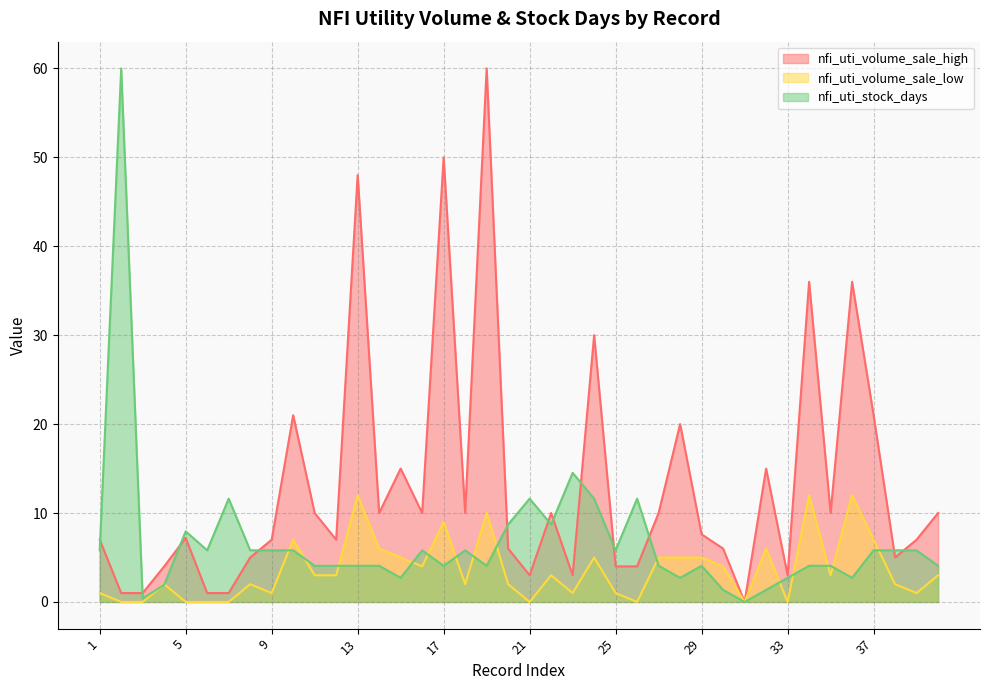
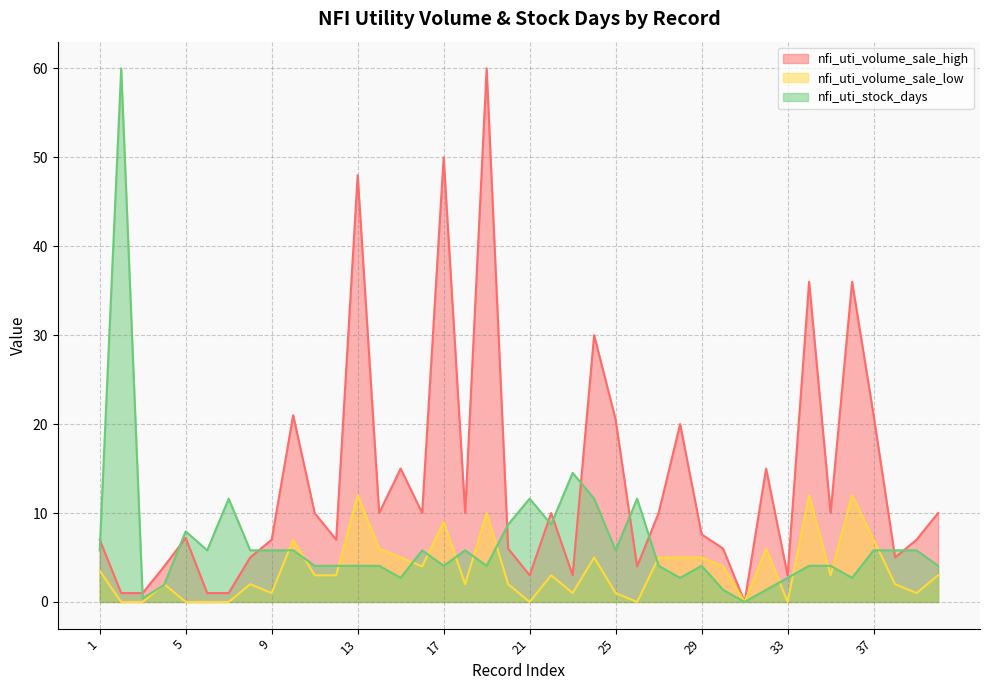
  {
    "nfi_uti_volume_sale_high": {
      "1": 7,
      "5": 7,
      "9": 7,
      "13": 48,
      "17": 50,
      "21": 3,
-     "25": 4,
+     "25": 21,
      "29": 8,
      "33": 3,
      "37": 21
    },
    "nfi_uti_volume_sale_low": {
-     "1": 1,
+     "1": 4,
      "5": 0,
      "9": 1,
      "13": 12,
      "17": 9,
      "21": 0,
      "25": 1,
      "29": 5,
      "33": 0,
      "37": 7
    },
    "nfi_uti_stock_days": {
      "1": 6,
      "5": 8,
      "9": 6,
      "13": 4,
      "17": 4,
      "21": 12,
      "25": 6,
      "29": 4,
      "33": 3,
      "37": 6
    }
  }
